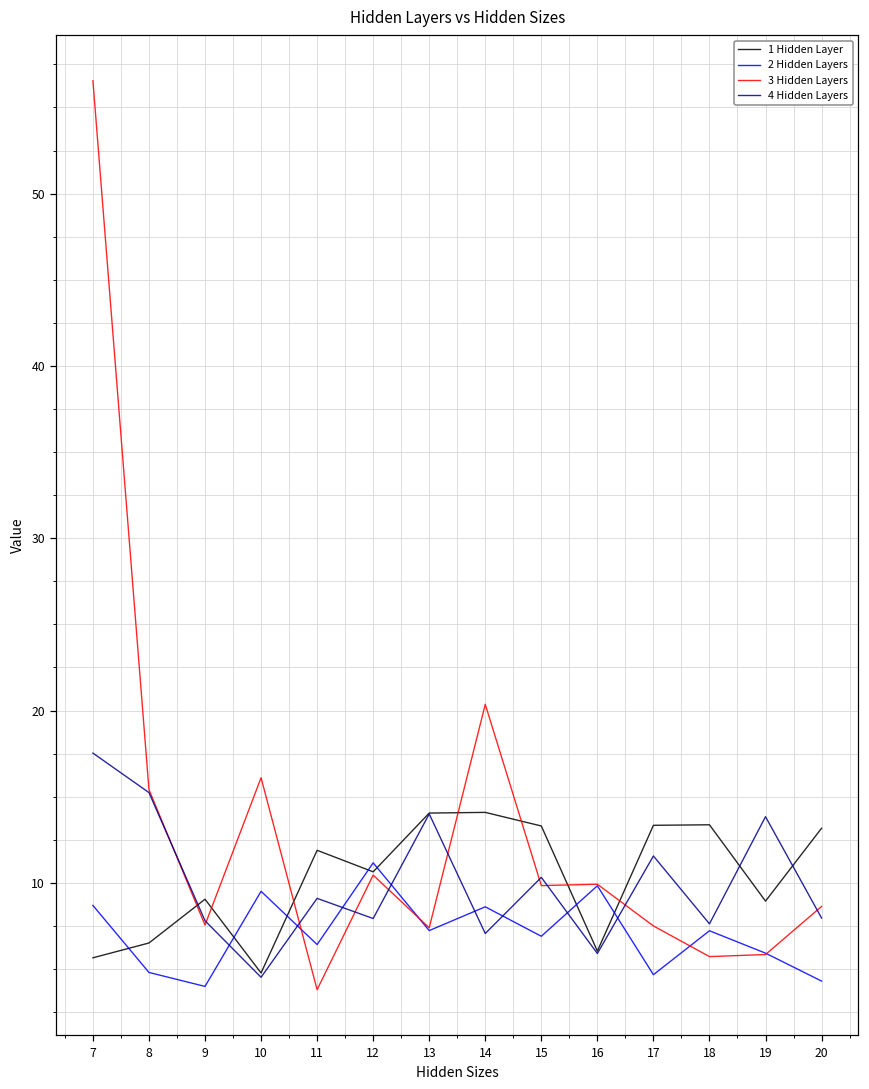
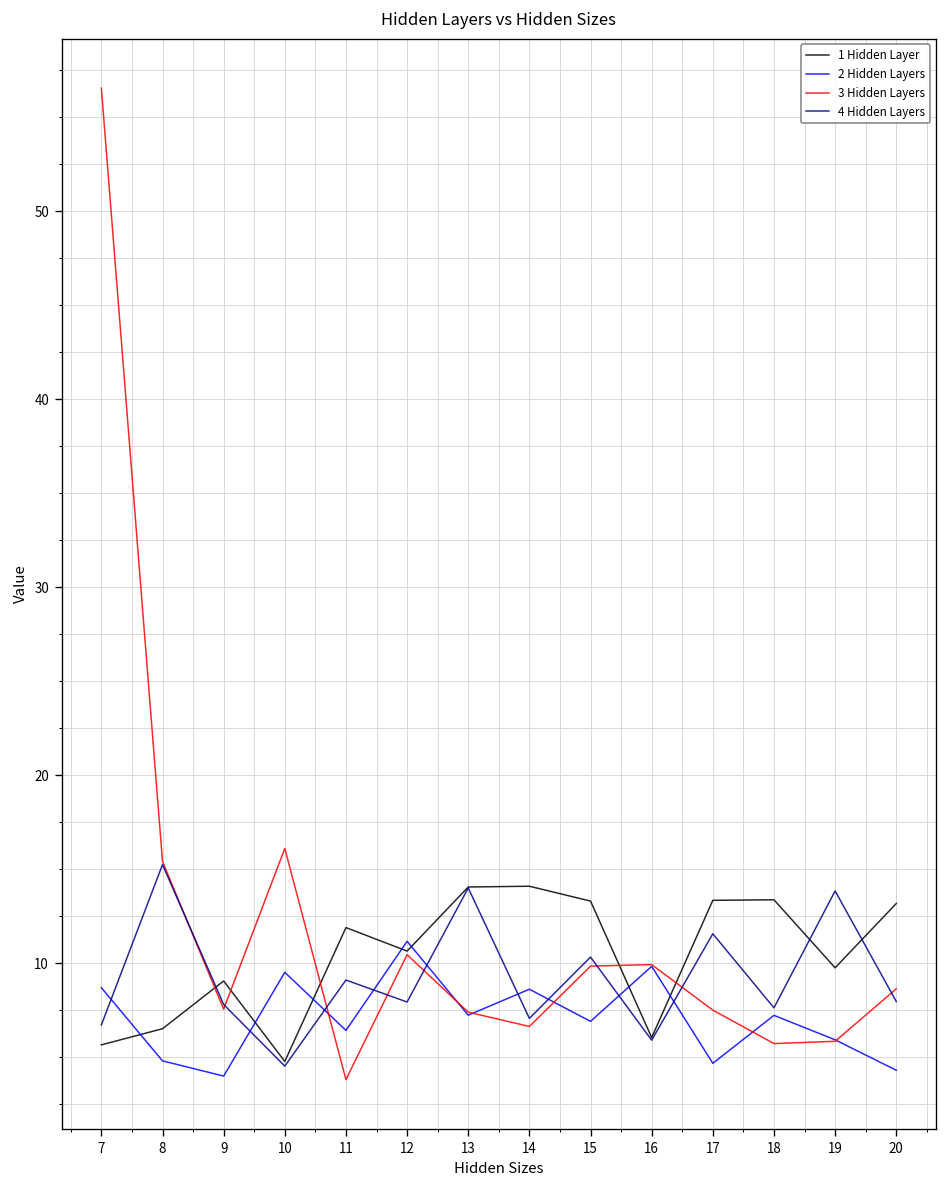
  {
    "1 Hidden Layer": {
      "7": 5.7,
      "8": 6.5,
      "9": 9.1,
      "10": 4.8,
      "11": 11.9,
      "12": 10.6,
      "14": 14.1,
      "15": 13.3,
      "17": 13.3,
      "18": 13.4,
-     "19": 8.9,
+     "19": 9.8,
      "20": 13.2
    },
    "2 Hidden Layers": {
      "7": 8.7,
      "8": 4.8,
      "9": 4.0,
      "10": 9.5,
      "11": 6.4,
      "12": 11.2,
      "14": 8.6,
      "15": 6.9,
      "17": 4.7,
      "18": 7.2,
      "20": 4.3
    },
    "3 Hidden Layers": {
      "7": 56.6,
      "8": 15.4,
      "9": 7.6,
      "10": 16.1,
      "11": 3.8,
      "12": 10.5,
-     "14": 20.4,
+     "14": 6.6,
      "15": 9.8,
      "17": 7.5,
      "18": 5.7,
      "20": 8.6
    },
    "4 Hidden Layers": {
-     "7": 17.5,
+     "7": 6.7,
      "8": 15.2,
      "9": 7.8,
      "10": 4.5,
      "11": 9.1,
      "12": 7.9,
      "14": 7.1,
      "15": 10.3,
      "17": 11.6,
      "18": 7.6,
      "19": 13.8,
      "20": 8.0
    }
  }
